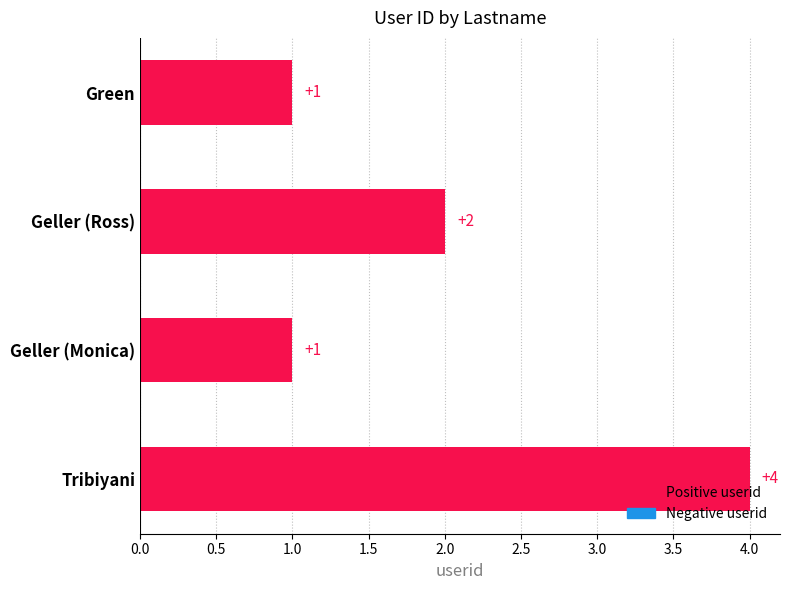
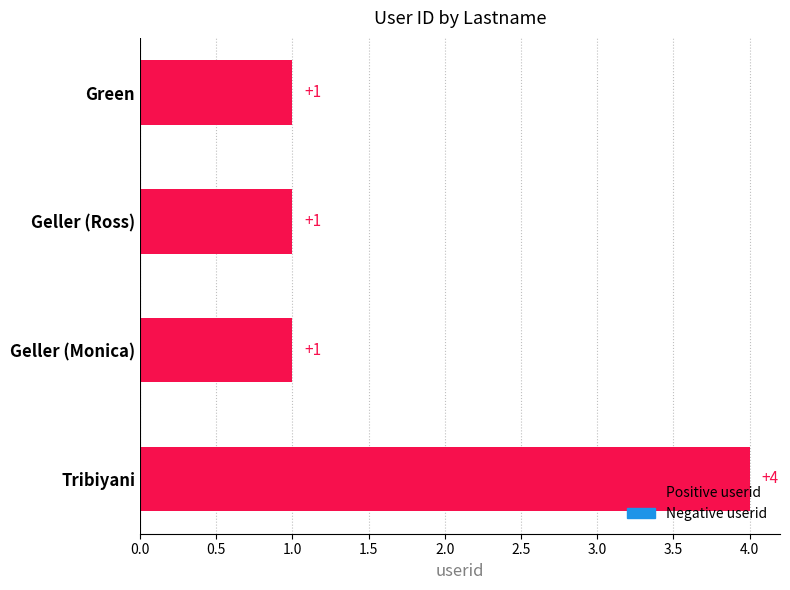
  {
    "Green": "+1",
-   "Geller (Ross)": "+2",
+   "Geller (Ross)": "+1",
    "Geller (Monica)": "+1",
    "Tribiyani": "+4"
  }
